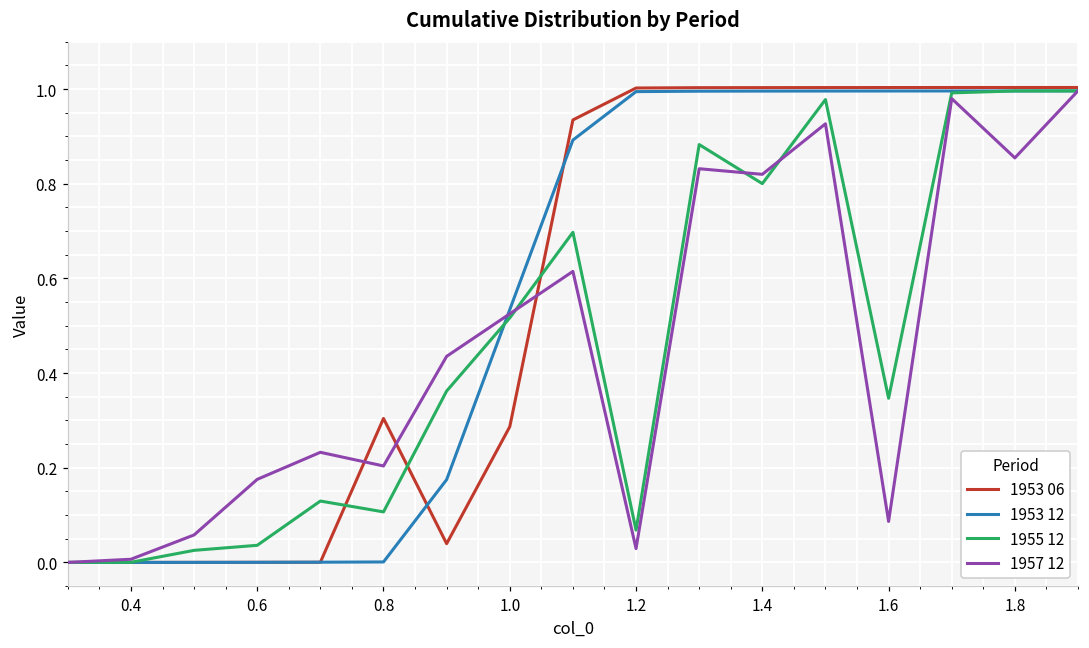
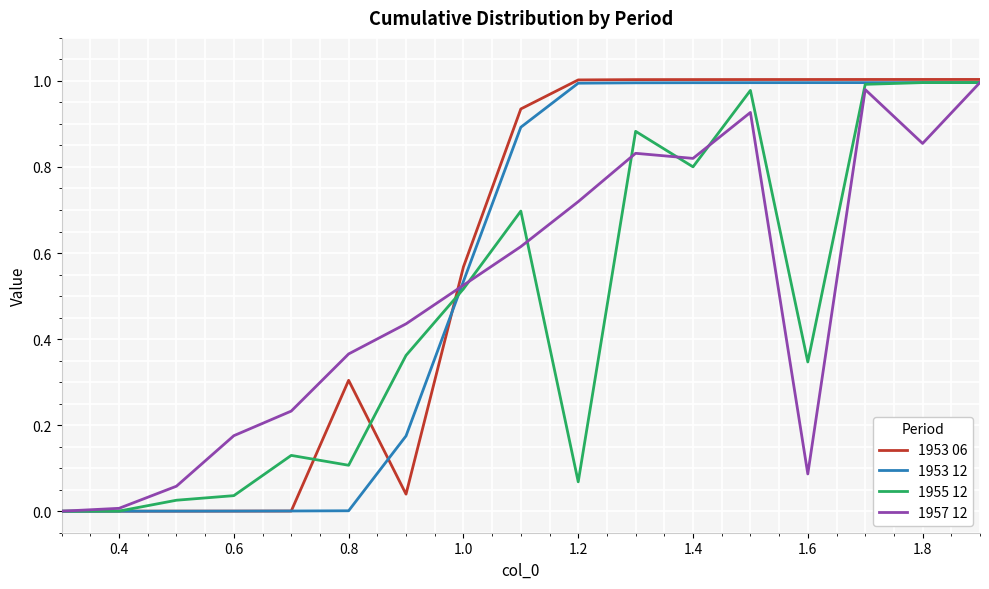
  {
    "1953 06": {
      "0.8": 0.30,
-     "1.0": 0.29,
+     "1.0": 0.57,
      "1.2": 1.00,
      "1.4": 1.00,
      "1.6": 1.00,
      "1.8": 1.00
    },
    "1953 12": {
      "0.8": 0.00,
      "1.0": 0.53,
      "1.2": 0.99,
      "1.4": 1.00,
      "1.6": 1.00
    },
    "1955 12": {
      "0.6": 0.04,
      "0.8": 0.11,
      "1.0": 0.52,
      "1.2": 0.07,
      "1.4": 0.80,
      "1.6": 0.35
    },
    "1957 12": {
      "0.4": 0.01,
      "0.6": 0.18,
-     "0.8": 0.20,
+     "0.8": 0.37,
      "1.0": 0.53,
-     "1.2": 0.03,
+     "1.2": 0.72,
      "1.4": 0.82,
      "1.6": 0.09,
      "1.8": 0.85
    }
  }
